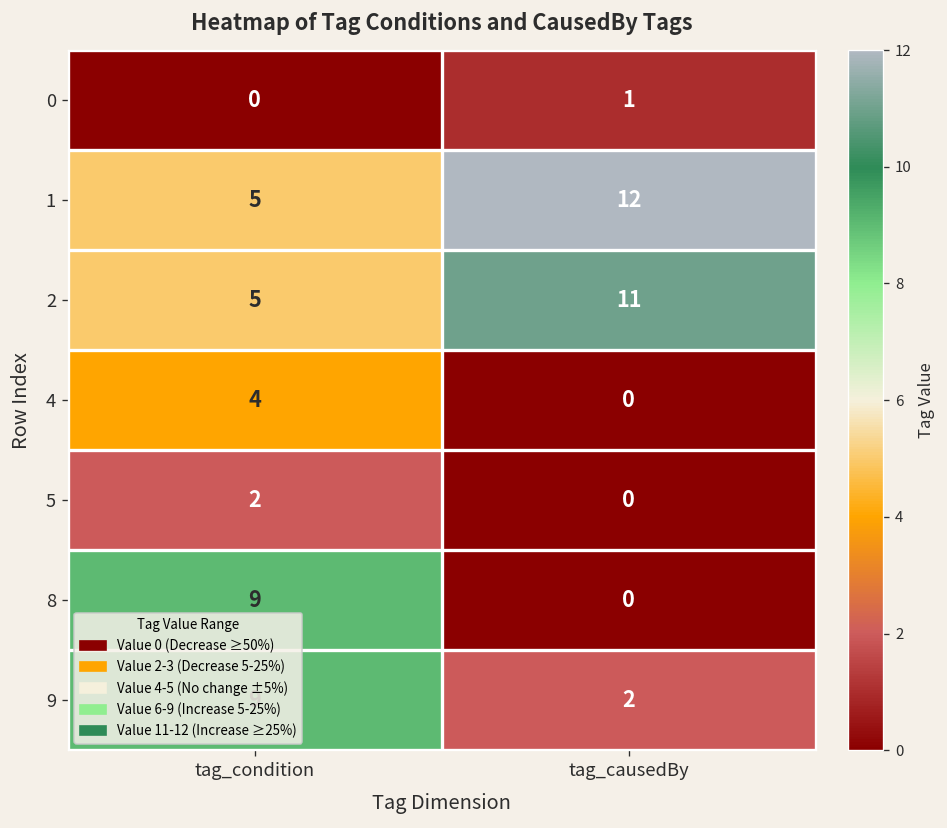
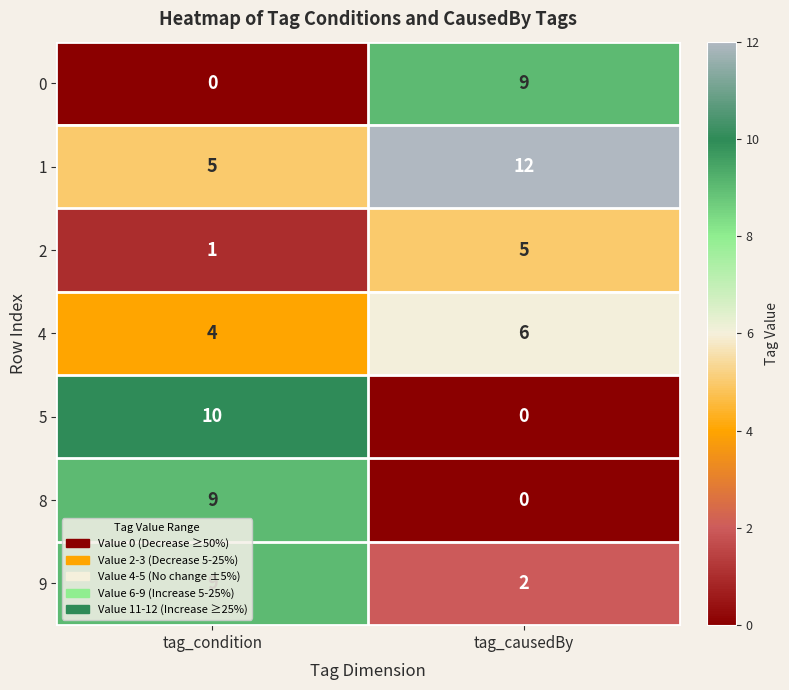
  {
    "0": {
      "tag_condition": 0,
-     "tag_causedBy": 1
+     "tag_causedBy": 9
    },
    "1": {
      "tag_condition": 5,
      "tag_causedBy": 12
    },
    "2": {
-     "tag_condition": 5,
-     "tag_causedBy": 11
+     "tag_condition": 1,
+     "tag_causedBy": 5
    },
    "4": {
      "tag_condition": 4,
-     "tag_causedBy": 0
+     "tag_causedBy": 6
    },
    "5": {
-     "tag_condition": 2,
+     "tag_condition": 10,
      "tag_causedBy": 0
    },
    "8": {
      "tag_condition": 9,
      "tag_causedBy": 0
    },
    "9": {
      "tag_causedBy": 2
    }
  }
